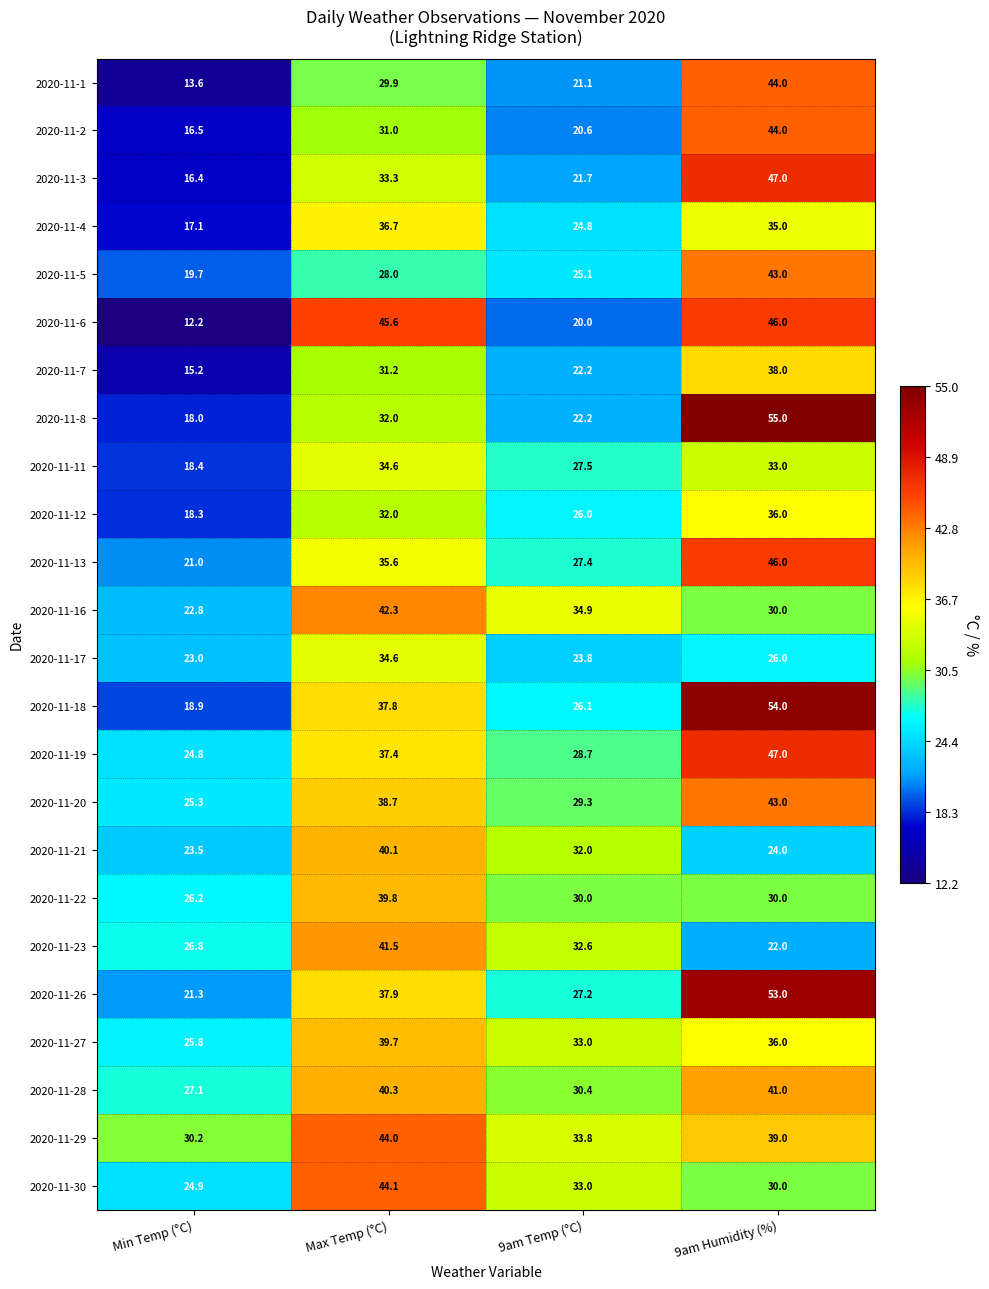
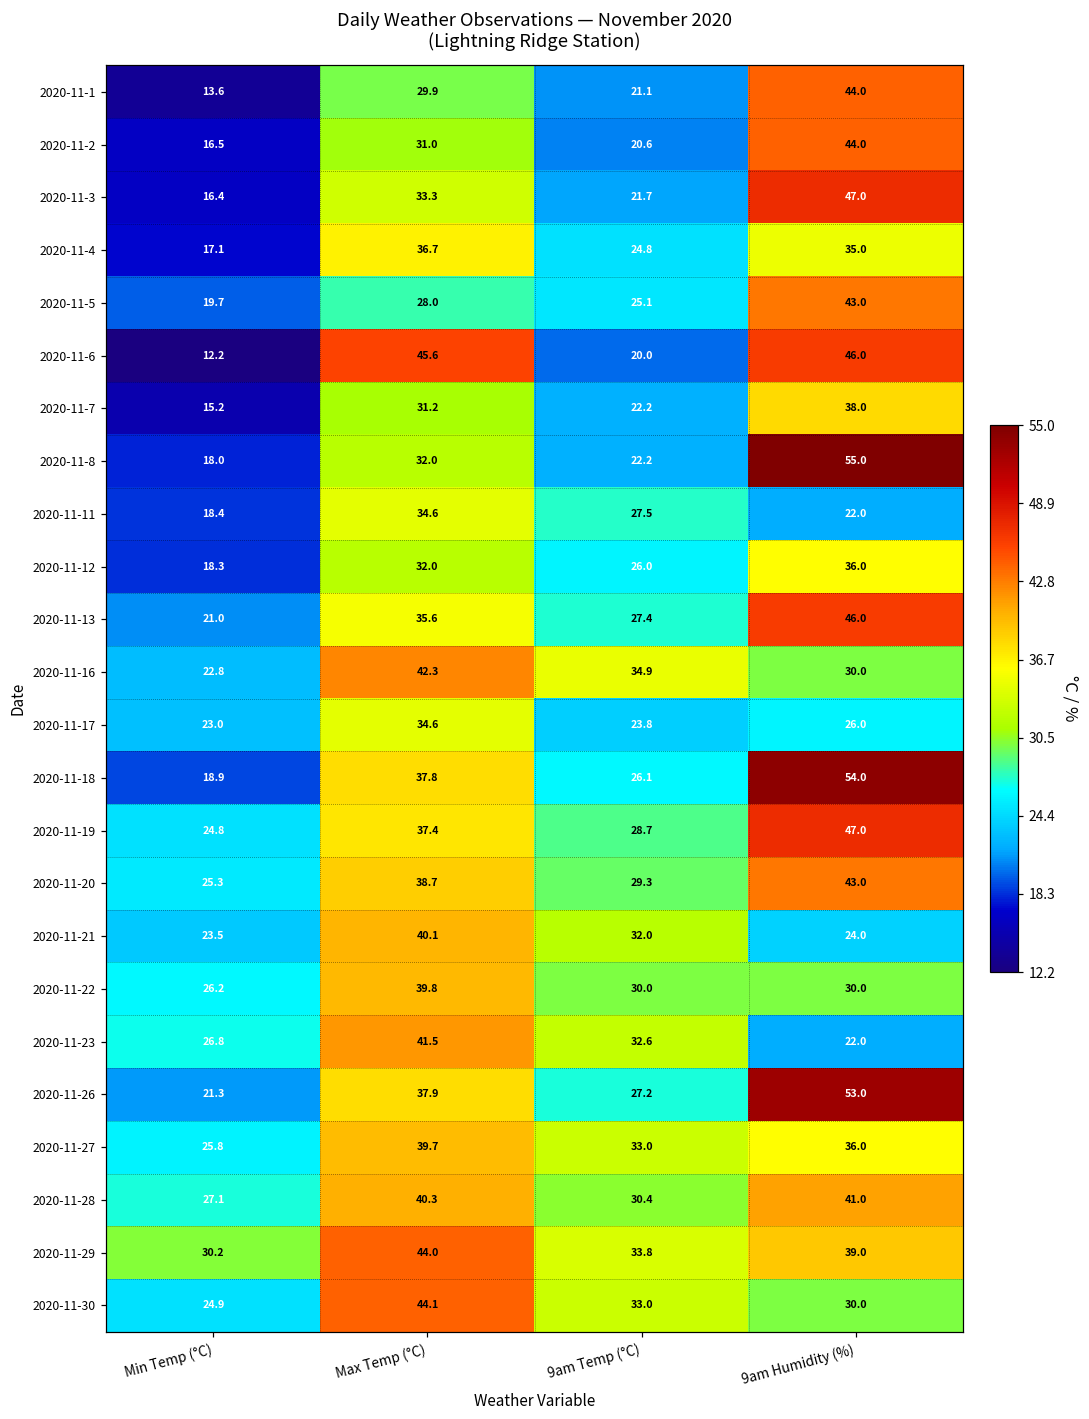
  {
    "2020-11-1": {
      "Min Temp (°C)": 13.6,
      "Max Temp (°C)": 29.9,
      "9am Temp (°C)": 21.1,
      "9am Humidity (%)": 44.0
    },
    "2020-11-2": {
      "Min Temp (°C)": 16.5,
      "Max Temp (°C)": 31.0,
      "9am Temp (°C)": 20.6,
      "9am Humidity (%)": 44.0
    },
    "2020-11-3": {
      "Min Temp (°C)": 16.4,
      "Max Temp (°C)": 33.3,
      "9am Temp (°C)": 21.7,
      "9am Humidity (%)": 47.0
    },
    "2020-11-4": {
      "Min Temp (°C)": 17.1,
      "Max Temp (°C)": 36.7,
      "9am Temp (°C)": 24.8,
      "9am Humidity (%)": 35.0
    },
    "2020-11-5": {
      "Min Temp (°C)": 19.7,
      "Max Temp (°C)": 28.0,
      "9am Temp (°C)": 25.1,
      "9am Humidity (%)": 43.0
    },
    "2020-11-6": {
      "Min Temp (°C)": 12.2,
      "Max Temp (°C)": 45.6,
      "9am Temp (°C)": 20.0,
      "9am Humidity (%)": 46.0
    },
    "2020-11-7": {
      "Min Temp (°C)": 15.2,
      "Max Temp (°C)": 31.2,
      "9am Temp (°C)": 22.2,
      "9am Humidity (%)": 38.0
    },
    "2020-11-8": {
      "Min Temp (°C)": 18.0,
      "Max Temp (°C)": 32.0,
      "9am Temp (°C)": 22.2,
      "9am Humidity (%)": 55.0
    },
    "2020-11-11": {
      "Min Temp (°C)": 18.4,
      "Max Temp (°C)": 34.6,
      "9am Temp (°C)": 27.5,
-     "9am Humidity (%)": 33.0
+     "9am Humidity (%)": 22.0
    },
    "2020-11-12": {
      "Min Temp (°C)": 18.3,
      "Max Temp (°C)": 32.0,
      "9am Temp (°C)": 26.0,
      "9am Humidity (%)": 36.0
    },
    "2020-11-13": {
      "Min Temp (°C)": 21.0,
      "Max Temp (°C)": 35.6,
      "9am Temp (°C)": 27.4,
      "9am Humidity (%)": 46.0
    },
    "2020-11-16": {
      "Min Temp (°C)": 22.8,
      "Max Temp (°C)": 42.3,
      "9am Temp (°C)": 34.9,
      "9am Humidity (%)": 30.0
    },
    "2020-11-17": {
      "Min Temp (°C)": 23.0,
      "Max Temp (°C)": 34.6,
      "9am Temp (°C)": 23.8,
      "9am Humidity (%)": 26.0
    },
    "2020-11-18": {
      "Min Temp (°C)": 18.9,
      "Max Temp (°C)": 37.8,
      "9am Temp (°C)": 26.1,
      "9am Humidity (%)": 54.0
    },
    "2020-11-19": {
      "Min Temp (°C)": 24.8,
      "Max Temp (°C)": 37.4,
      "9am Temp (°C)": 28.7,
      "9am Humidity (%)": 47.0
    },
    "2020-11-20": {
      "Min Temp (°C)": 25.3,
      "Max Temp (°C)": 38.7,
      "9am Temp (°C)": 29.3,
      "9am Humidity (%)": 43.0
    },
    "2020-11-21": {
      "Min Temp (°C)": 23.5,
      "Max Temp (°C)": 40.1,
      "9am Temp (°C)": 32.0,
      "9am Humidity (%)": 24.0
    },
    "2020-11-22": {
      "Min Temp (°C)": 26.2,
      "Max Temp (°C)": 39.8,
      "9am Temp (°C)": 30.0,
      "9am Humidity (%)": 30.0
    },
    "2020-11-23": {
      "Min Temp (°C)": 26.8,
      "Max Temp (°C)": 41.5,
      "9am Temp (°C)": 32.6,
      "9am Humidity (%)": 22.0
    },
    "2020-11-26": {
      "Min Temp (°C)": 21.3,
      "Max Temp (°C)": 37.9,
      "9am Temp (°C)": 27.2,
      "9am Humidity (%)": 53.0
    },
    "2020-11-27": {
      "Min Temp (°C)": 25.8,
      "Max Temp (°C)": 39.7,
      "9am Temp (°C)": 33.0,
      "9am Humidity (%)": 36.0
    },
    "2020-11-28": {
      "Min Temp (°C)": 27.1,
      "Max Temp (°C)": 40.3,
      "9am Temp (°C)": 30.4,
      "9am Humidity (%)": 41.0
    },
    "2020-11-29": {
      "Min Temp (°C)": 30.2,
      "Max Temp (°C)": 44.0,
      "9am Temp (°C)": 33.8,
      "9am Humidity (%)": 39.0
    },
    "2020-11-30": {
      "Min Temp (°C)": 24.9,
      "Max Temp (°C)": 44.1,
      "9am Temp (°C)": 33.0,
      "9am Humidity (%)": 30.0
    }
  }
